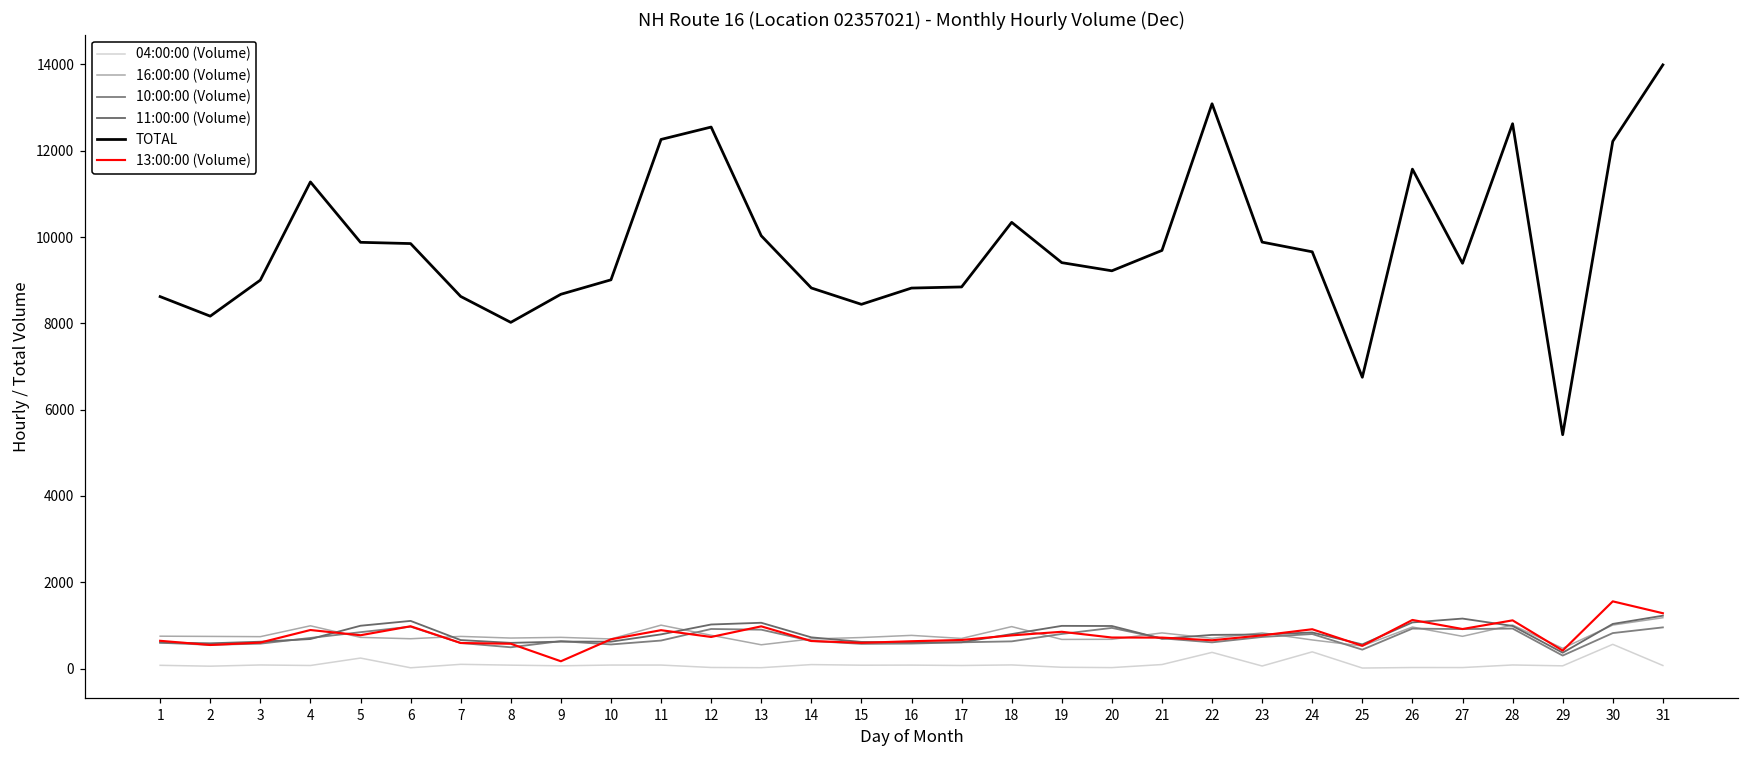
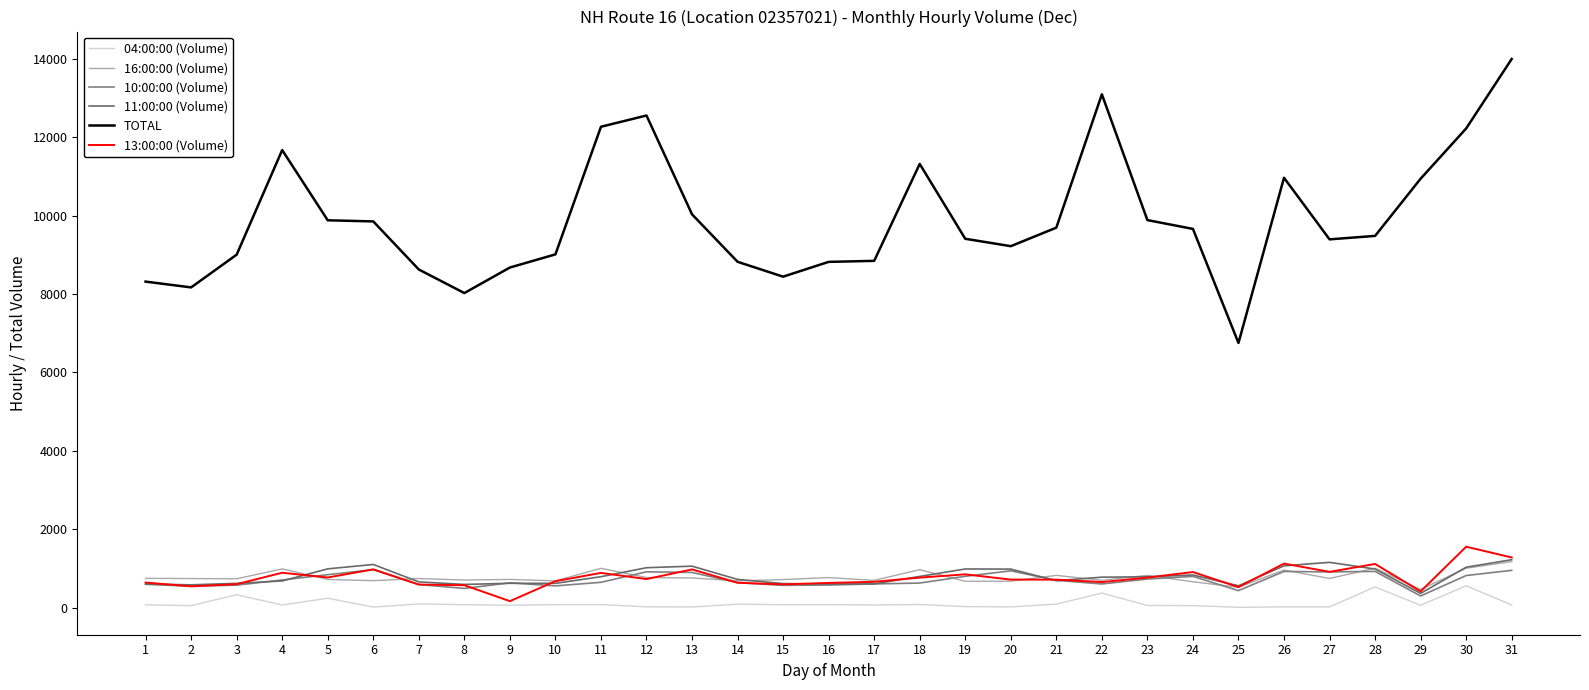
  {
    "04:00:00 (Volume)": {
      "1": 100,
      "2": 100,
-     "3": 100,
+     "3": 300,
      "4": 100,
      "5": 200,
      "6": 0,
      "7": 100,
      "8": 100,
      "9": 100,
      "10": 100,
      "11": 100,
      "12": 0,
      "13": 0,
      "14": 100,
      "15": 100,
      "16": 100,
      "17": 100,
      "18": 100,
      "19": 0,
      "20": 0,
      "21": 100,
      "22": 400,
      "23": 100,
-     "24": 400,
+     "24": 100,
      "25": 0,
      "26": 0,
      "27": 0,
-     "28": 100,
+     "28": 500,
      "29": 100,
      "30": 600,
      "31": 100
    },
    "16:00:00 (Volume)": {
      "1": 800,
      "2": 700,
      "3": 700,
      "4": 1000,
      "6": 700,
      "7": 700,
      "8": 700,
      "9": 700,
      "11": 1000,
-     "13": 600,
+     "13": 800,
      "15": 700,
      "16": 800,
      "18": 1000,
      "19": 700,
      "21": 800,
      "24": 700,
      "27": 700
    },
    "TOTAL": {
-     "1": 8600,
+     "1": 8300,
      "2": 8200,
      "3": 9000,
-     "4": 11300,
+     "4": 11700,
      "5": 9900,
      "6": 9800,
      "7": 8600,
      "8": 8000,
      "9": 8700,
      "10": 9000,
      "11": 12300,
      "12": 12500,
      "13": 10000,
      "14": 8800,
      "15": 8400,
      "16": 8800,
      "17": 8800,
-     "18": 10300,
+     "18": 11300,
      "19": 9400,
      "20": 9200,
      "21": 9700,
      "22": 13100,
      "23": 9900,
      "24": 9700,
      "25": 6800,
-     "26": 11600,
+     "26": 11000,
      "27": 9400,
-     "28": 12600,
-     "29": 5400,
+     "28": 9500,
+     "29": 10900,
      "30": 12200,
      "31": 14000
    },
    "13:00:00 (Volume)": {
      "4": 900,
      "9": 200,
      "11": 900,
      "13": 1000,
      "24": 900,
      "28": 1100,
      "30": 1600
    }
  }
